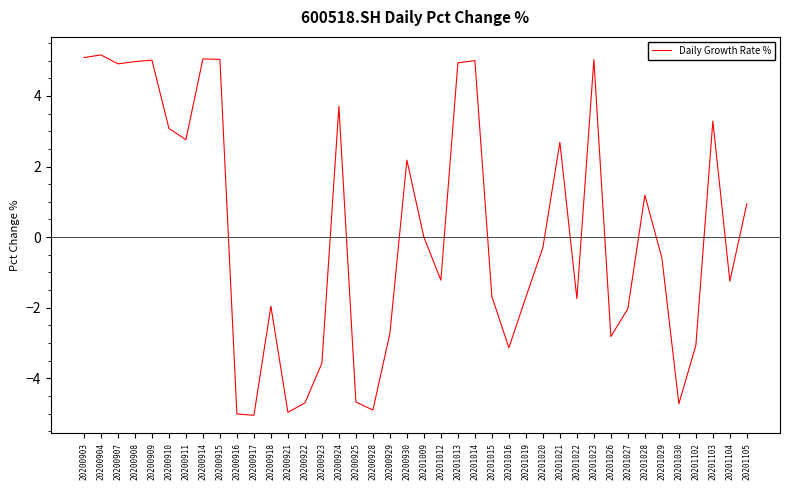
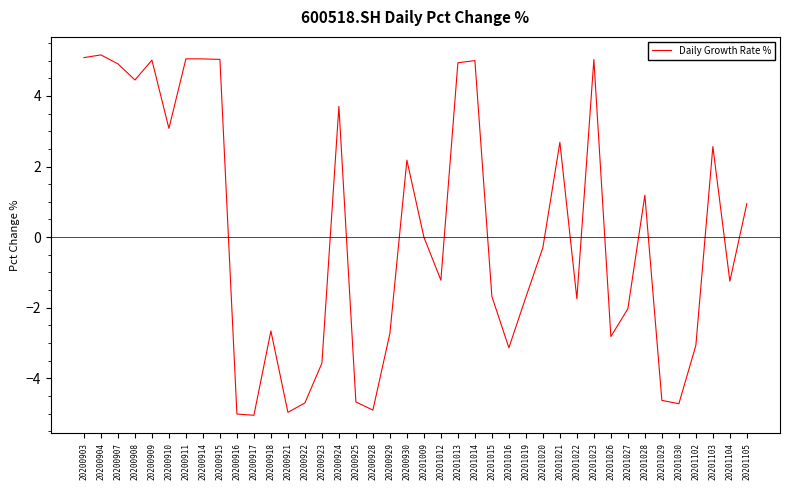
  {
    "20200903": 5.1,
    "20200904": 5.2,
    "20200907": 4.9,
-   "20200908": 5.0,
+   "20200908": 4.5,
    "20200909": 5.0,
    "20200910": 3.1,
-   "20200911": 2.8,
+   "20200911": 5.1,
    "20200914": 5.0,
    "20200915": 5.0,
    "20200916": -5.0,
    "20200917": -5.0,
-   "20200918": -2.0,
+   "20200918": -2.7,
    "20200921": -5.0,
    "20200922": -4.7,
    "20200923": -3.6,
    "20200924": 3.7,
    "20200925": -4.7,
    "20200928": -4.9,
    "20200929": -2.7,
    "20200930": 2.2,
    "20201009": 0.0,
    "20201012": -1.2,
    "20201013": 4.9,
    "20201014": 5.0,
    "20201015": -1.7,
    "20201016": -3.1,
    "20201019": -1.7,
    "20201020": -0.3,
    "20201021": 2.7,
    "20201022": -1.7,
    "20201023": 5.0,
    "20201026": -2.8,
    "20201027": -2.0,
    "20201028": 1.2,
-   "20201029": -0.6,
+   "20201029": -4.6,
    "20201030": -4.7,
    "20201102": -3.1,
-   "20201103": 3.3,
+   "20201103": 2.6,
    "20201104": -1.3,
    "20201105": 0.9
  }
